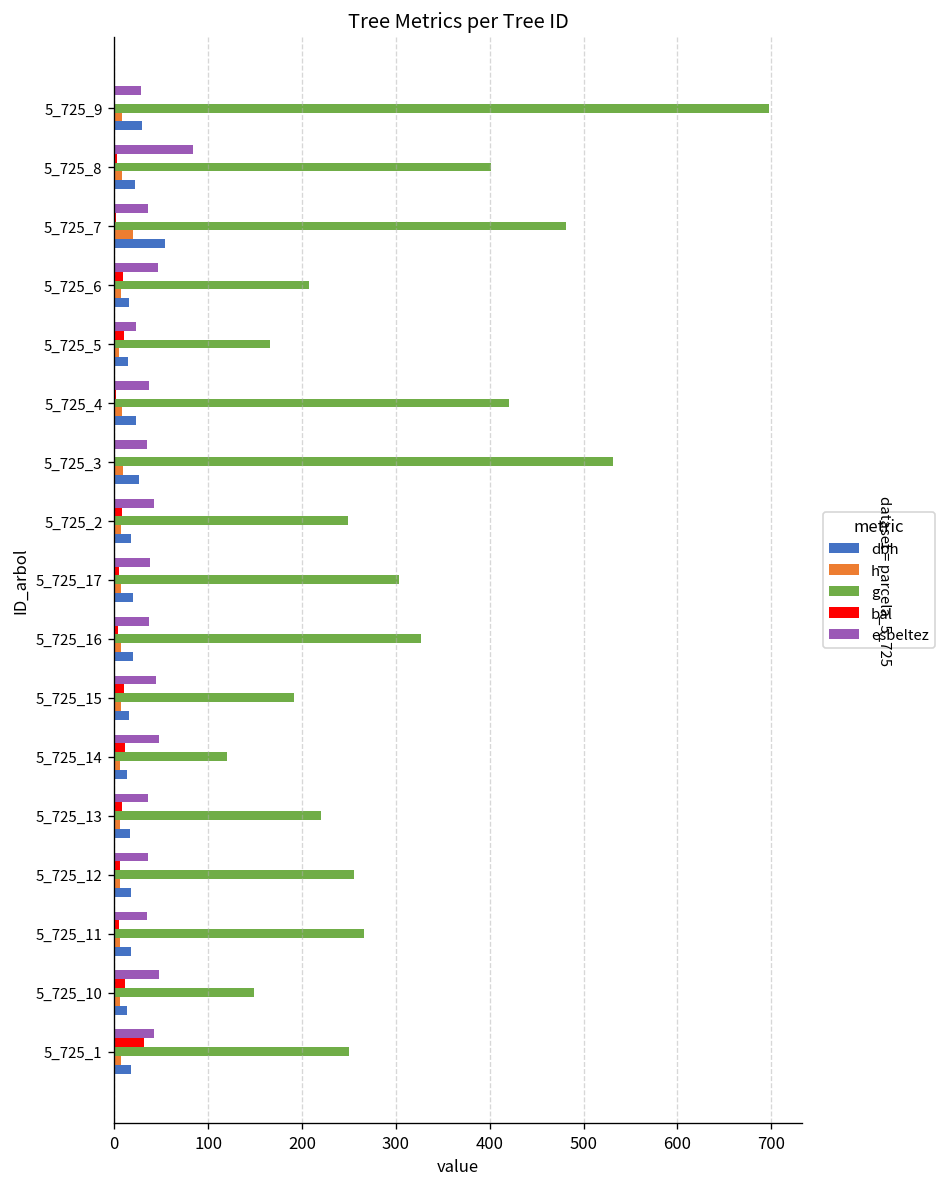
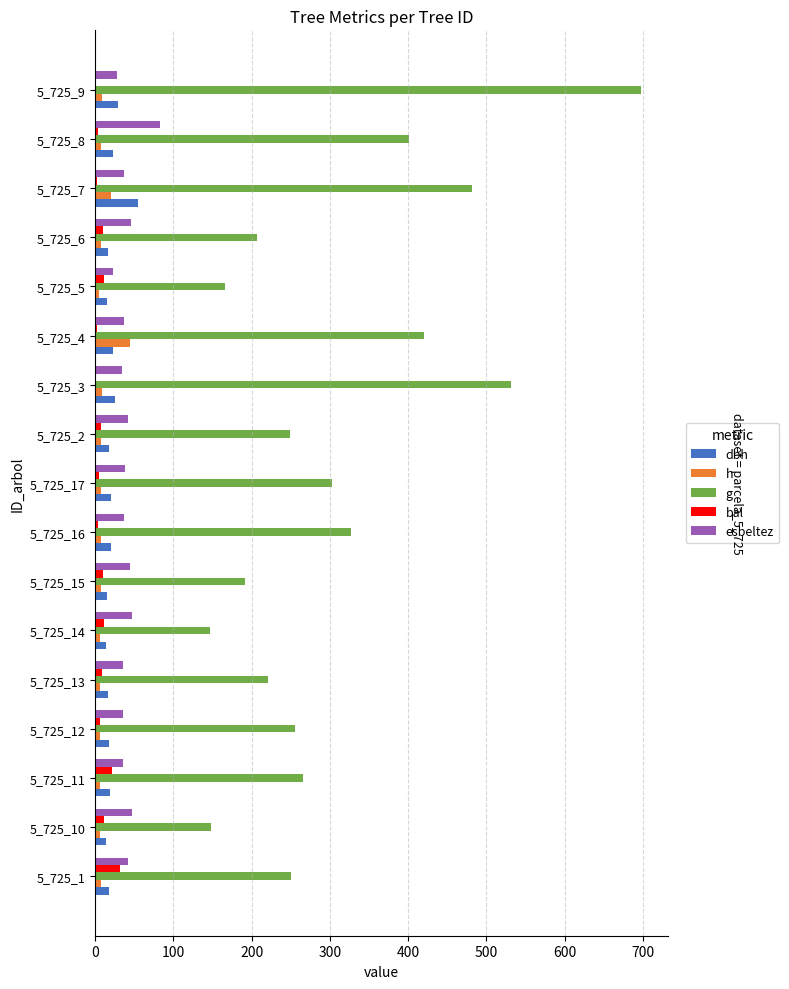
  {
    "dbh": {
      "5_725_9": 30,
      "5_725_8": 20,
      "5_725_7": 50,
      "5_725_6": 20,
      "5_725_5": 10,
      "5_725_4": 20,
      "5_725_3": 30,
      "5_725_2": 20,
      "5_725_17": 20,
      "5_725_16": 20,
      "5_725_15": 20,
      "5_725_14": 10,
      "5_725_13": 20,
      "5_725_12": 20,
      "5_725_11": 20,
      "5_725_10": 10,
      "5_725_1": 20
    },
    "h": {
      "5_725_9": 10,
      "5_725_8": 10,
      "5_725_7": 20,
      "5_725_6": 10,
      "5_725_5": 10,
-     "5_725_4": 10,
+     "5_725_4": 40,
      "5_725_3": 10,
      "5_725_2": 10,
      "5_725_17": 10,
      "5_725_16": 10,
      "5_725_15": 10,
      "5_725_14": 10,
      "5_725_13": 10,
      "5_725_12": 10,
      "5_725_11": 10,
      "5_725_10": 10,
      "5_725_1": 10
    },
    "g": {
      "5_725_9": 700,
      "5_725_8": 400,
      "5_725_7": 480,
      "5_725_6": 210,
      "5_725_5": 170,
      "5_725_4": 420,
      "5_725_3": 530,
      "5_725_2": 250,
      "5_725_17": 300,
      "5_725_16": 330,
      "5_725_15": 190,
-     "5_725_14": 120,
+     "5_725_14": 150,
      "5_725_13": 220,
      "5_725_12": 260,
      "5_725_11": 270,
      "5_725_10": 150,
      "5_725_1": 250
    },
    "bal": {
      "5_725_9": 0,
      "5_725_6": 10,
      "5_725_5": 10,
      "5_725_2": 10,
      "5_725_17": 0,
      "5_725_16": 0,
      "5_725_15": 10,
      "5_725_14": 10,
      "5_725_13": 10,
      "5_725_12": 10,
-     "5_725_11": 10,
+     "5_725_11": 20,
      "5_725_10": 10,
      "5_725_1": 30
    },
    "esbeltez": {
      "5_725_9": 30,
      "5_725_8": 80,
      "5_725_7": 40,
      "5_725_6": 50,
      "5_725_5": 20,
      "5_725_4": 40,
      "5_725_3": 30,
      "5_725_2": 40,
      "5_725_17": 40,
      "5_725_16": 40,
      "5_725_15": 40,
      "5_725_14": 50,
      "5_725_13": 40,
      "5_725_12": 40,
      "5_725_11": 40,
      "5_725_10": 50,
      "5_725_1": 40
    }
  }
